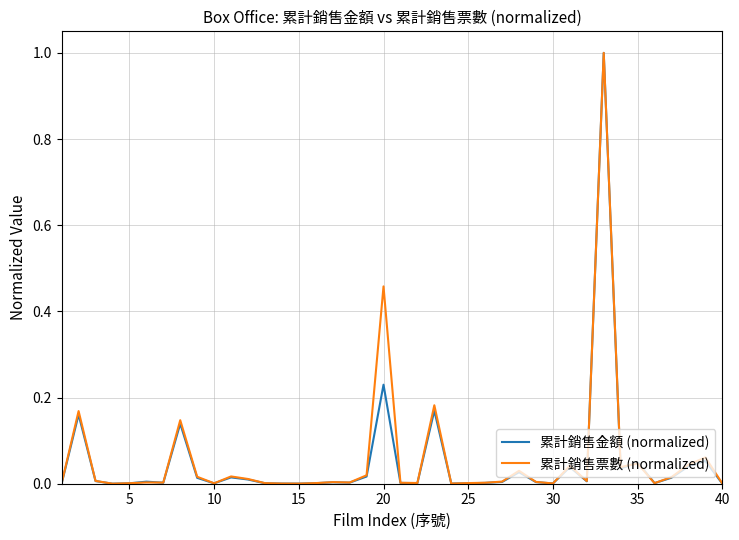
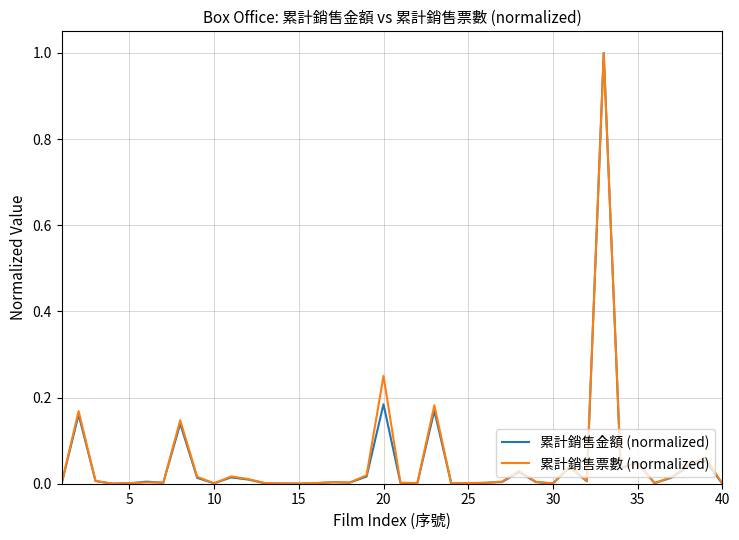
  {
    "累計銷售金額 (normalized)": {
-     "20": 0.23
+     "20": 0.18
    },
    "累計銷售票數 (normalized)": {
-     "20": 0.46
+     "20": 0.25
    }
  }
